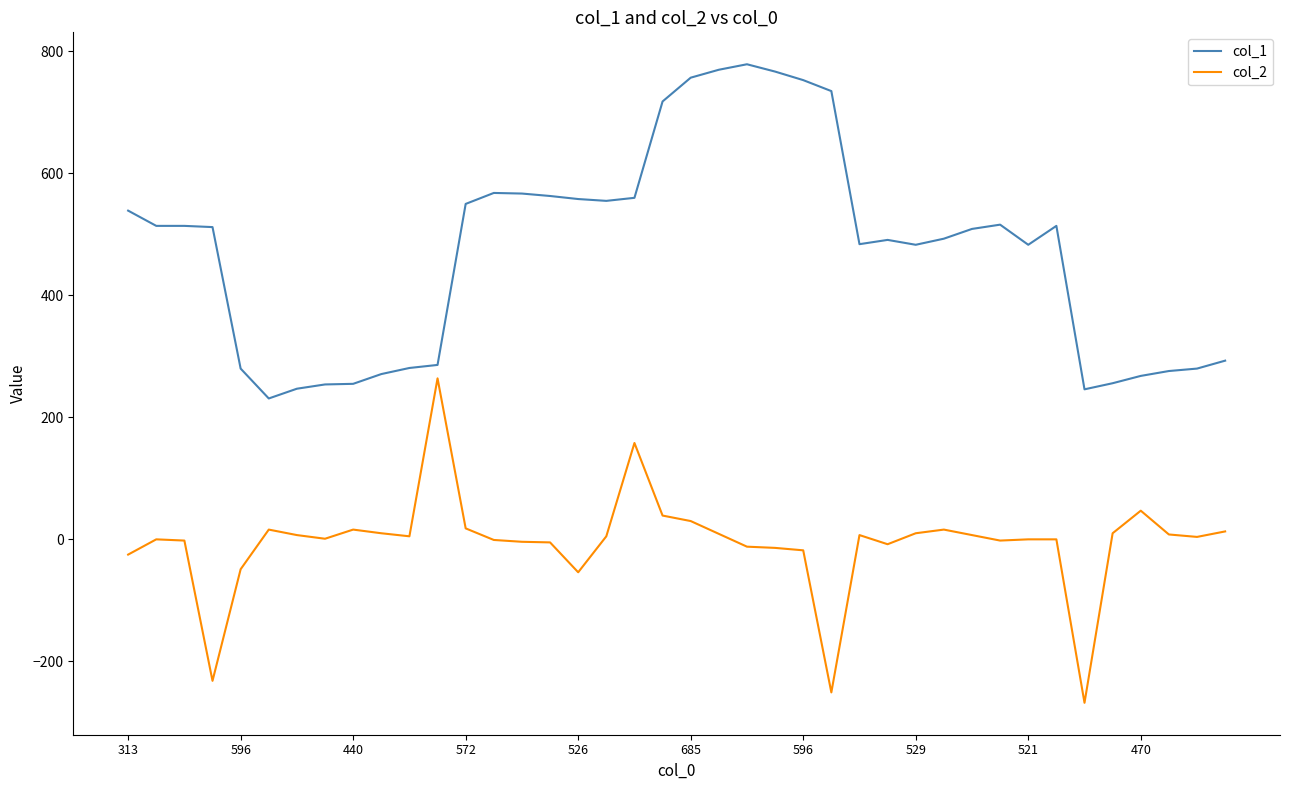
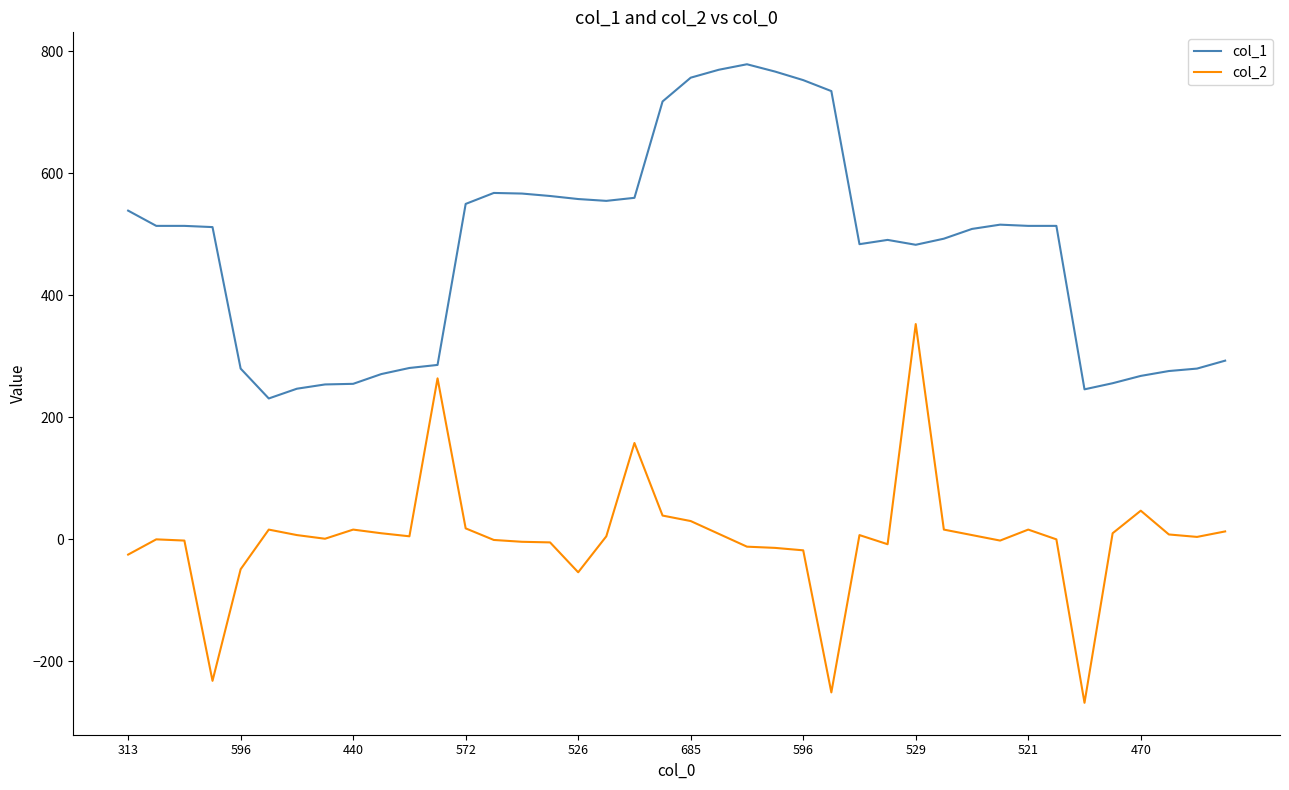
  {
    "col_1": {
      "313": 540,
      "440": 260,
      "572": 550,
      "526": 560,
      "685": 760,
      "529": 480,
-     "521": 480,
+     "521": 510,
      "470": 270
    },
    "col_2": {
      "313": -30,
      "440": 20,
      "572": 20,
      "526": -50,
      "685": 30,
-     "529": 10,
-     "521": 0,
+     "529": 350,
+     "521": 20,
      "470": 50
    }
  }
